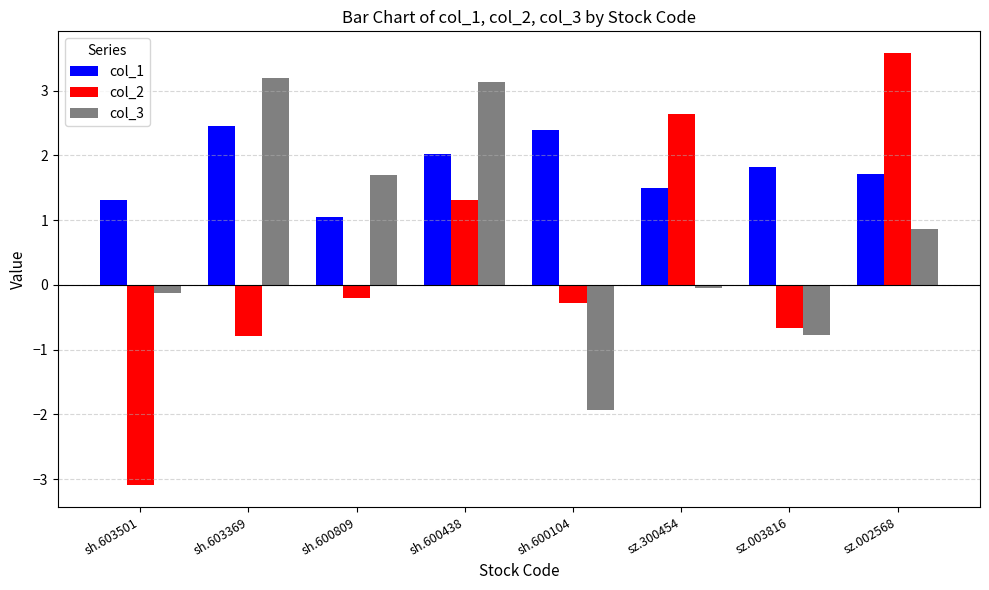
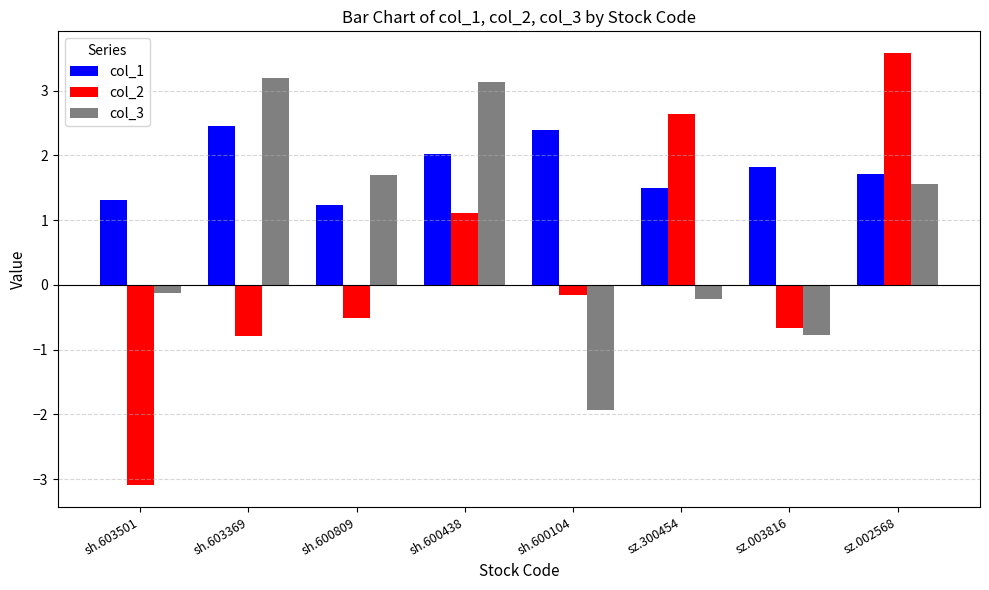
  {
    "col_1": {
      "sh.603501": 1.3,
      "sh.603369": 2.4,
-     "sh.600809": 1.0,
+     "sh.600809": 1.2,
      "sh.600438": 2.0,
      "sh.600104": 2.4,
      "sz.300454": 1.5,
      "sz.003816": 1.8,
      "sz.002568": 1.7
    },
    "col_2": {
      "sh.603501": -3.1,
      "sh.603369": -0.8,
-     "sh.600809": -0.2,
-     "sh.600438": 1.3,
-     "sh.600104": -0.3,
+     "sh.600809": -0.5,
+     "sh.600438": 1.1,
+     "sh.600104": -0.2,
      "sz.300454": 2.6,
      "sz.003816": -0.7,
      "sz.002568": 3.6
    },
    "col_3": {
      "sh.603501": -0.1,
      "sh.603369": 3.2,
      "sh.600809": 1.7,
      "sh.600438": 3.1,
      "sh.600104": -1.9,
-     "sz.300454": 0.0,
+     "sz.300454": -0.2,
      "sz.003816": -0.8,
-     "sz.002568": 0.9
+     "sz.002568": 1.6
    }
  }
